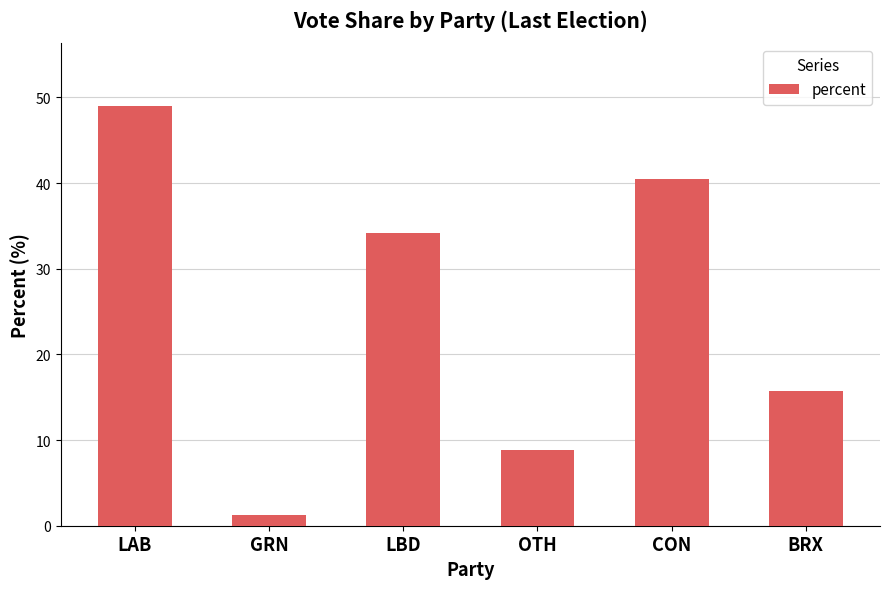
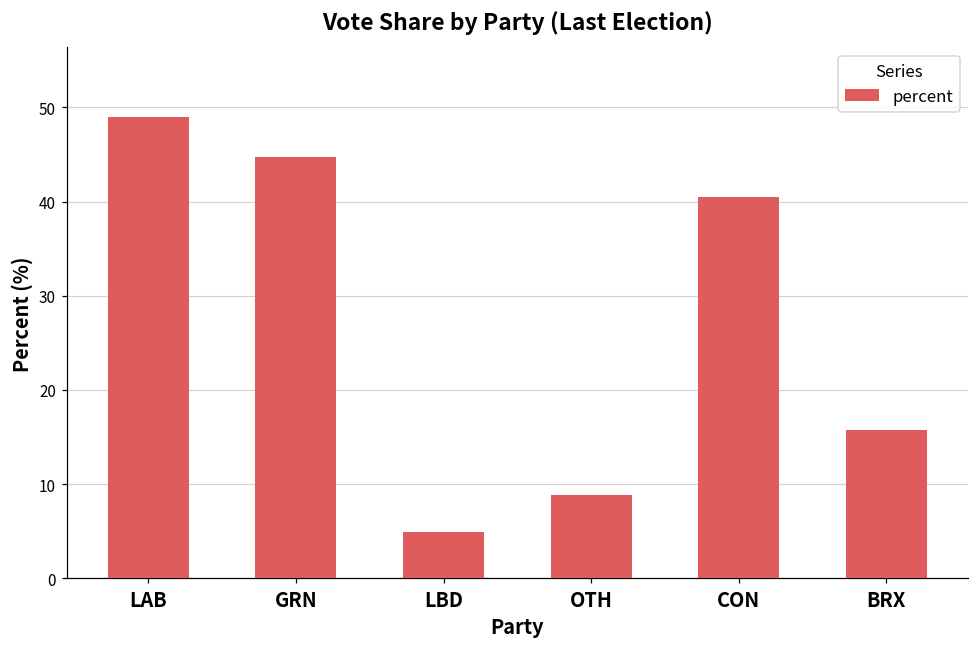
  {
    "LAB": 49,
-   "GRN": 1,
-   "LBD": 34,
+   "GRN": 45,
+   "LBD": 5,
    "OTH": 9,
    "CON": 40,
    "BRX": 16
  }
